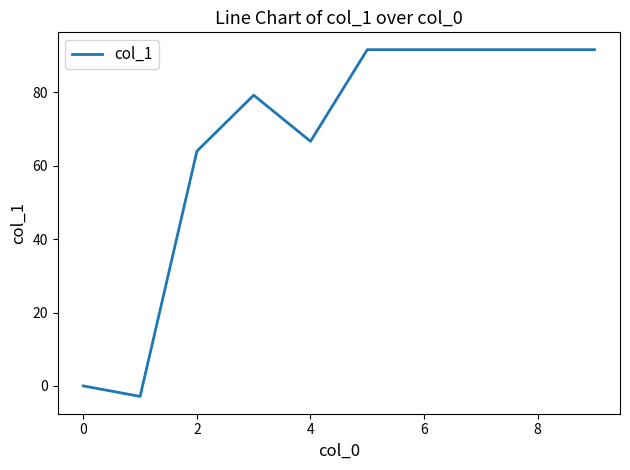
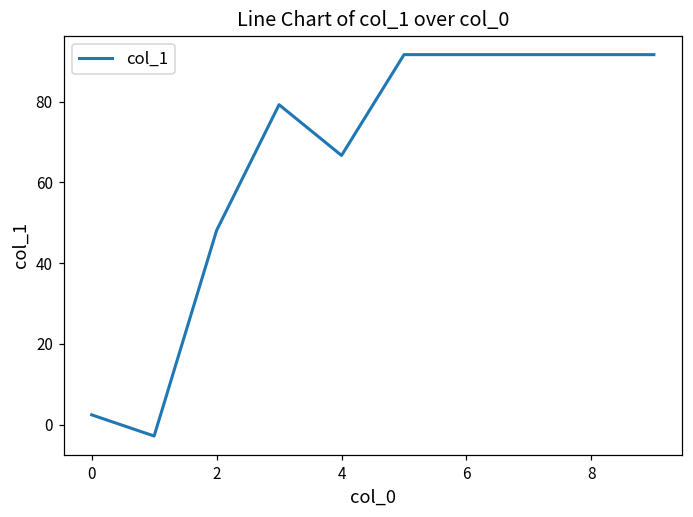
  {
-   "0": 0,
-   "2": 64,
+   "0": 2,
+   "2": 48,
    "4": 67,
    "6": 92,
    "8": 92
  }
